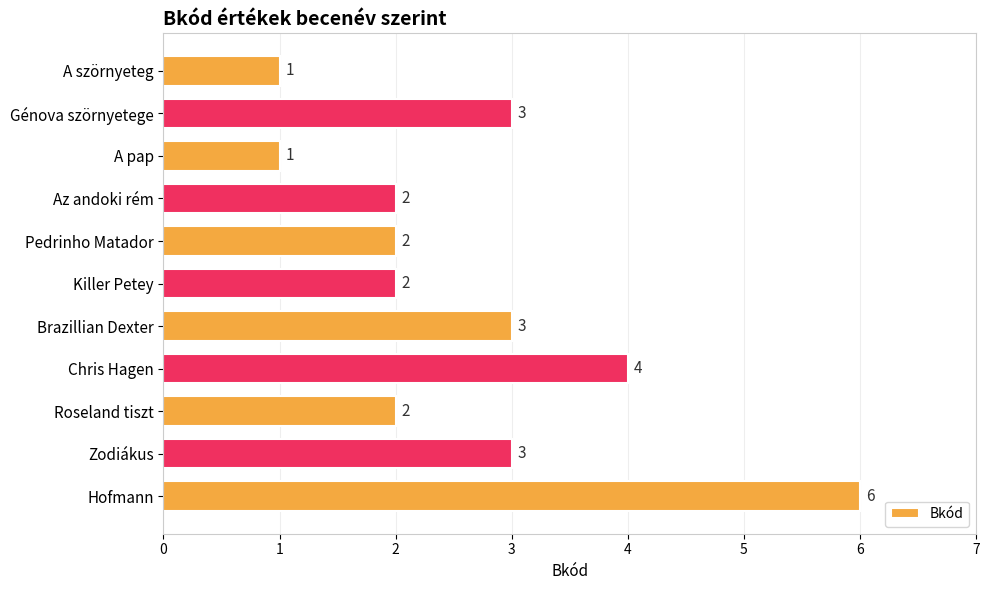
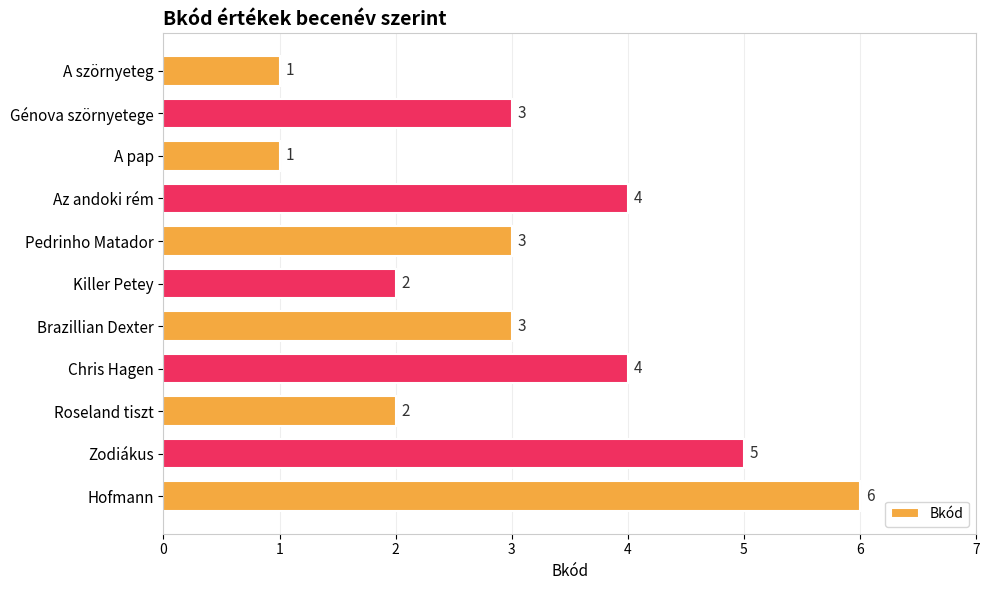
  {
    "A szörnyeteg": 1,
    "Génova szörnyetege": 3,
    "A pap": 1,
-   "Az andoki rém": 2,
-   "Pedrinho Matador": 2,
+   "Az andoki rém": 4,
+   "Pedrinho Matador": 3,
    "Killer Petey": 2,
    "Brazillian Dexter": 3,
    "Chris Hagen": 4,
    "Roseland tiszt": 2,
-   "Zodiákus": 3,
+   "Zodiákus": 5,
    "Hofmann": 6
  }
